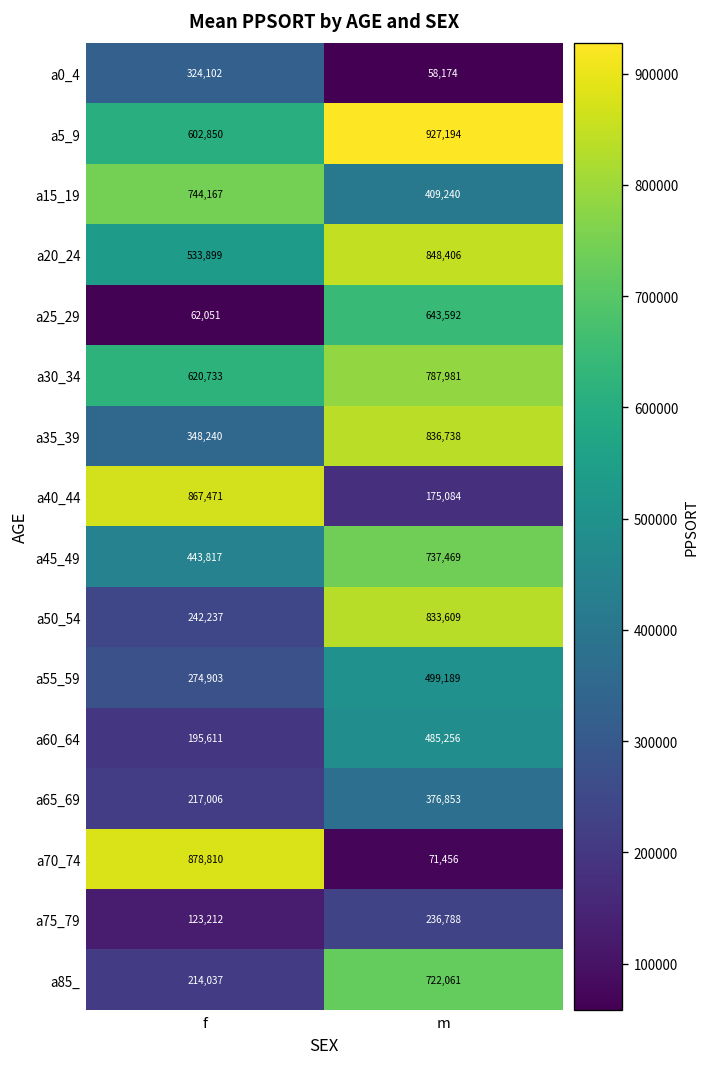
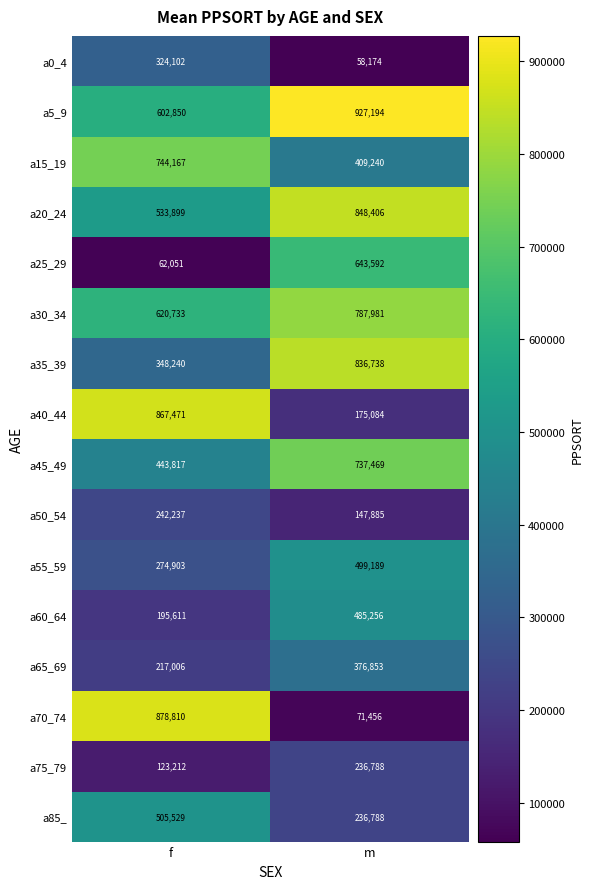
  {
    "a0_4": {
      "f": "324,102",
      "m": "58,174"
    },
    "a5_9": {
      "f": "602,850",
      "m": "927,194"
    },
    "a15_19": {
      "f": "744,167",
      "m": "409,240"
    },
    "a20_24": {
      "f": "533,899",
      "m": "848,406"
    },
    "a25_29": {
      "f": "62,051",
      "m": "643,592"
    },
    "a30_34": {
      "f": "620,733",
      "m": "787,981"
    },
    "a35_39": {
      "f": "348,240",
      "m": "836,738"
    },
    "a40_44": {
      "f": "867,471",
      "m": "175,084"
    },
    "a45_49": {
      "f": "443,817",
      "m": "737,469"
    },
    "a50_54": {
      "f": "242,237",
-     "m": "833,609"
+     "m": "147,885"
    },
    "a55_59": {
      "f": "274,903",
      "m": "499,189"
    },
    "a60_64": {
      "f": "195,611",
      "m": "485,256"
    },
    "a65_69": {
      "f": "217,006",
      "m": "376,853"
    },
    "a70_74": {
      "f": "878,810",
      "m": "71,456"
    },
    "a75_79": {
      "f": "123,212",
      "m": "236,788"
    },
    "a85_": {
-     "f": "214,037",
-     "m": "722,061"
+     "f": "505,529",
+     "m": "236,788"
    }
  }
